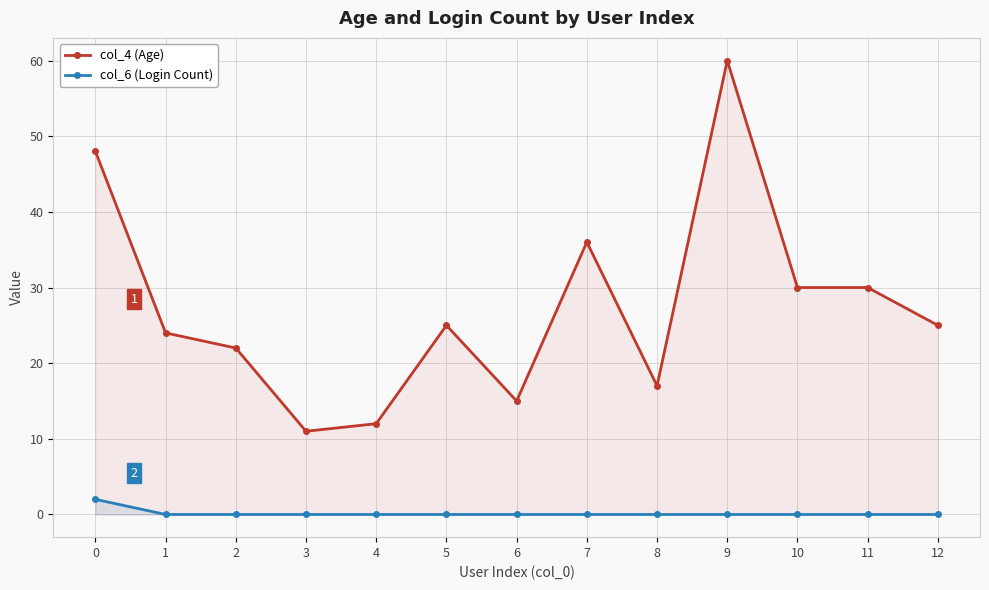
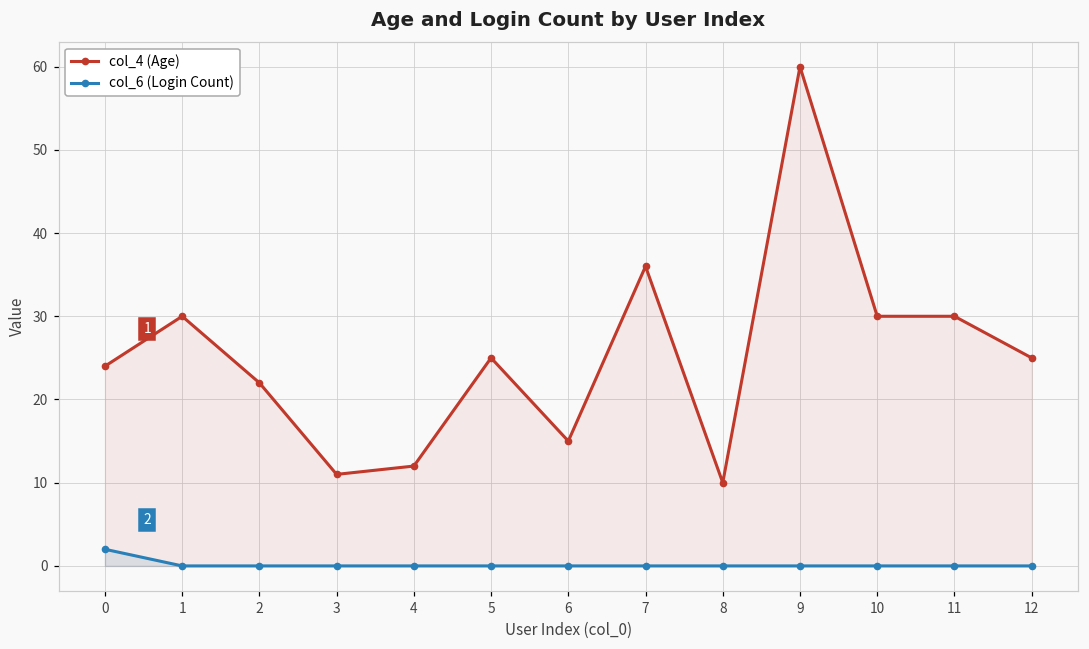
  {
    "col_4 (Age)": {
-     "0": 48,
-     "1": 24,
+     "0": 24,
+     "1": 30,
      "2": 22,
      "3": 11,
      "4": 12,
      "5": 25,
      "6": 15,
      "7": 36,
-     "8": 17,
+     "8": 10,
      "9": 60,
      "10": 30,
      "11": 30,
      "12": 25
    },
    "col_6 (Login Count)": {
      "0": 2,
      "1": 0,
      "2": 0,
      "3": 0,
      "4": 0,
      "5": 0,
      "6": 0,
      "7": 0,
      "8": 0,
      "9": 0,
      "10": 0,
      "11": 0,
      "12": 0
    }
  }
